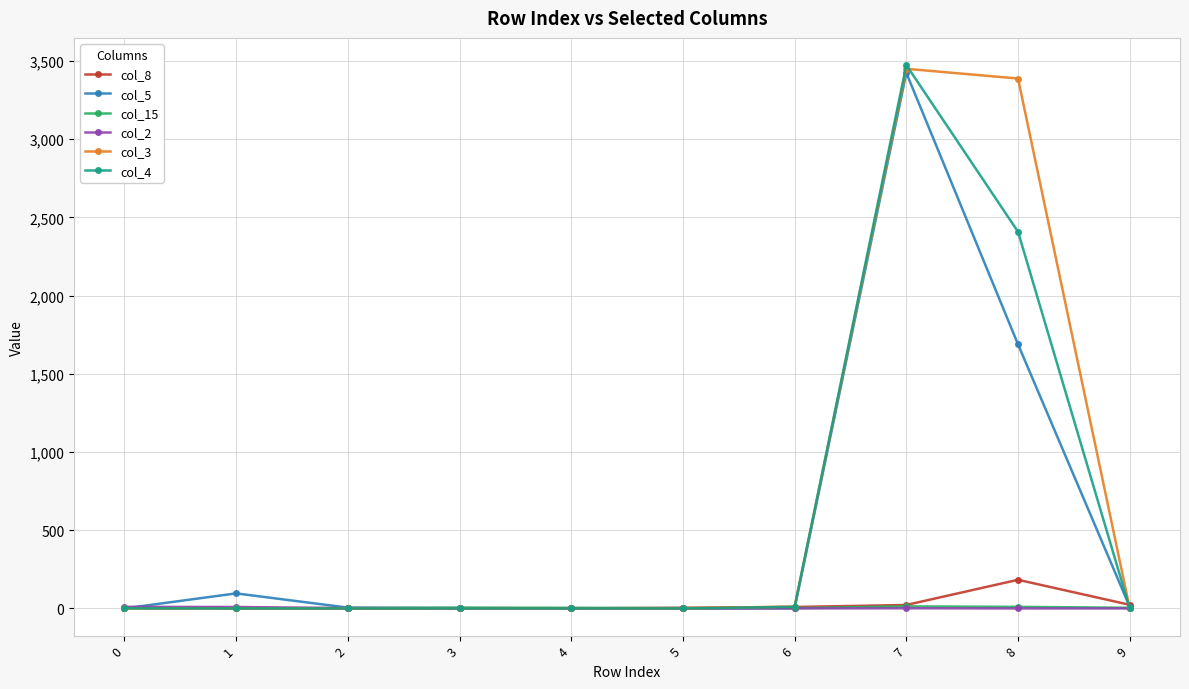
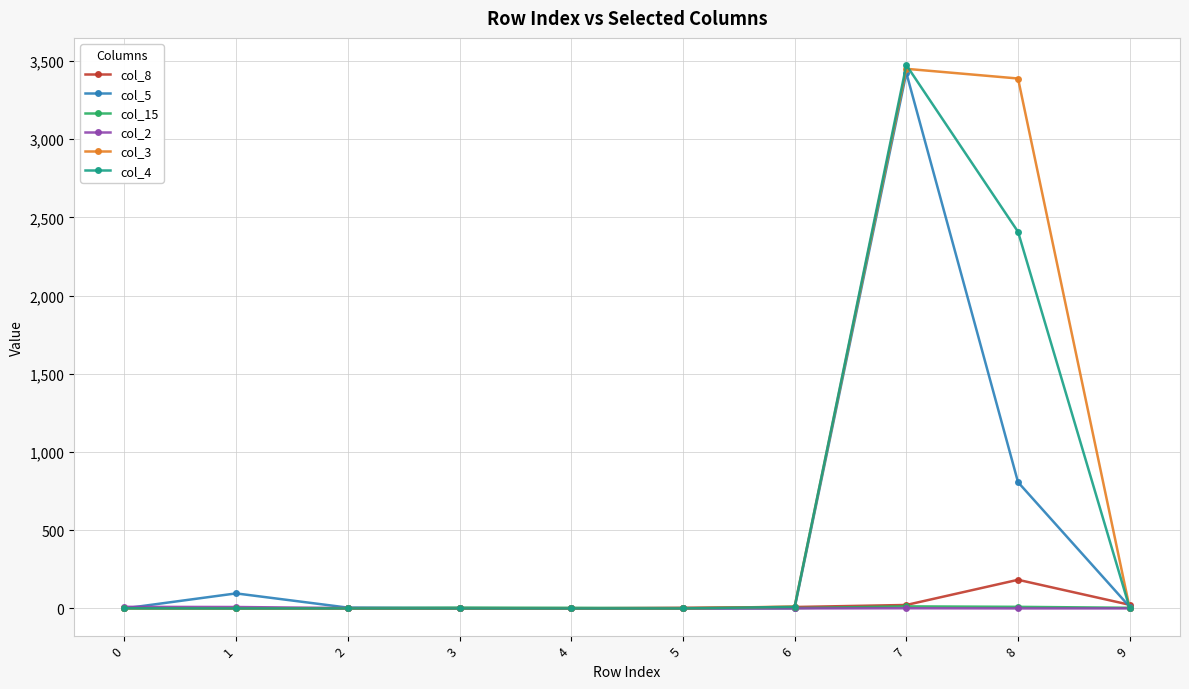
  {
    "col_8": {
      "8": "180"
    },
    "col_5": {
      "1": "100",
      "7": "3,420",
-     "8": "1,690"
+     "8": "810"
    },
    "col_3": {
      "7": "3,450",
      "8": "3,390"
    }
  }
